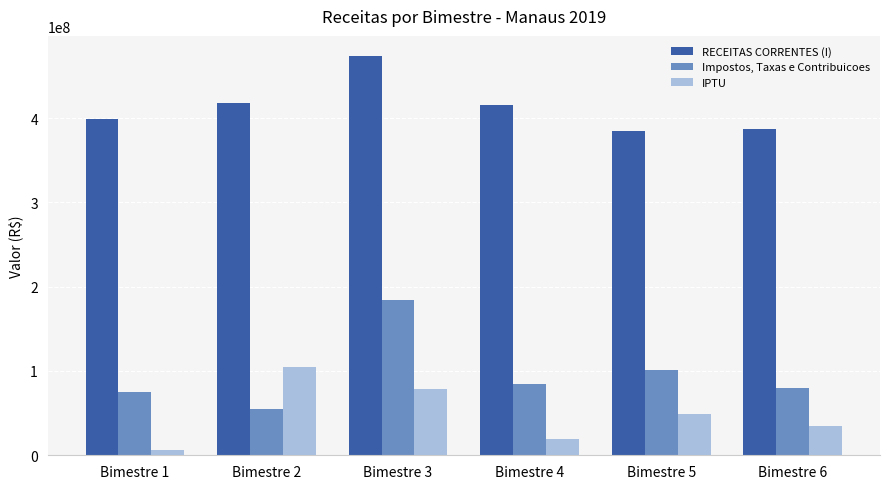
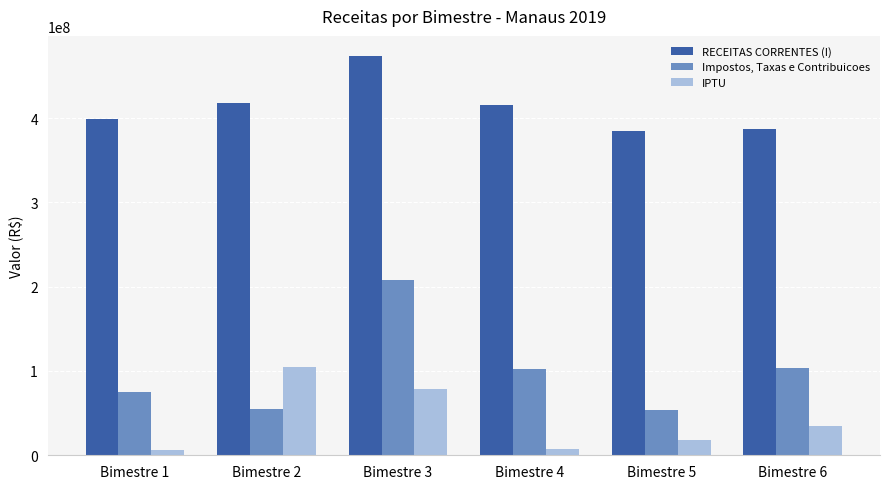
  {
    "RECEITAS CORRENTES (I)": {
      "Bimestre 1": 400000000,
      "Bimestre 2": 420000000,
      "Bimestre 3": 470000000,
      "Bimestre 4": 420000000,
      "Bimestre 5": 390000000,
      "Bimestre 6": 390000000
    },
    "Impostos, Taxas e Contribuicoes": {
      "Bimestre 1": 80000000,
      "Bimestre 2": 50000000,
-     "Bimestre 3": 180000000,
-     "Bimestre 4": 80000000,
-     "Bimestre 5": 100000000,
-     "Bimestre 6": 80000000
+     "Bimestre 3": 210000000,
+     "Bimestre 4": 100000000,
+     "Bimestre 5": 50000000,
+     "Bimestre 6": 100000000
    },
    "IPTU": {
      "Bimestre 1": 10000000,
      "Bimestre 2": 110000000,
      "Bimestre 3": 80000000,
-     "Bimestre 4": 20000000,
-     "Bimestre 5": 50000000,
+     "Bimestre 4": 10000000,
+     "Bimestre 5": 20000000,
      "Bimestre 6": 30000000
    }
  }
